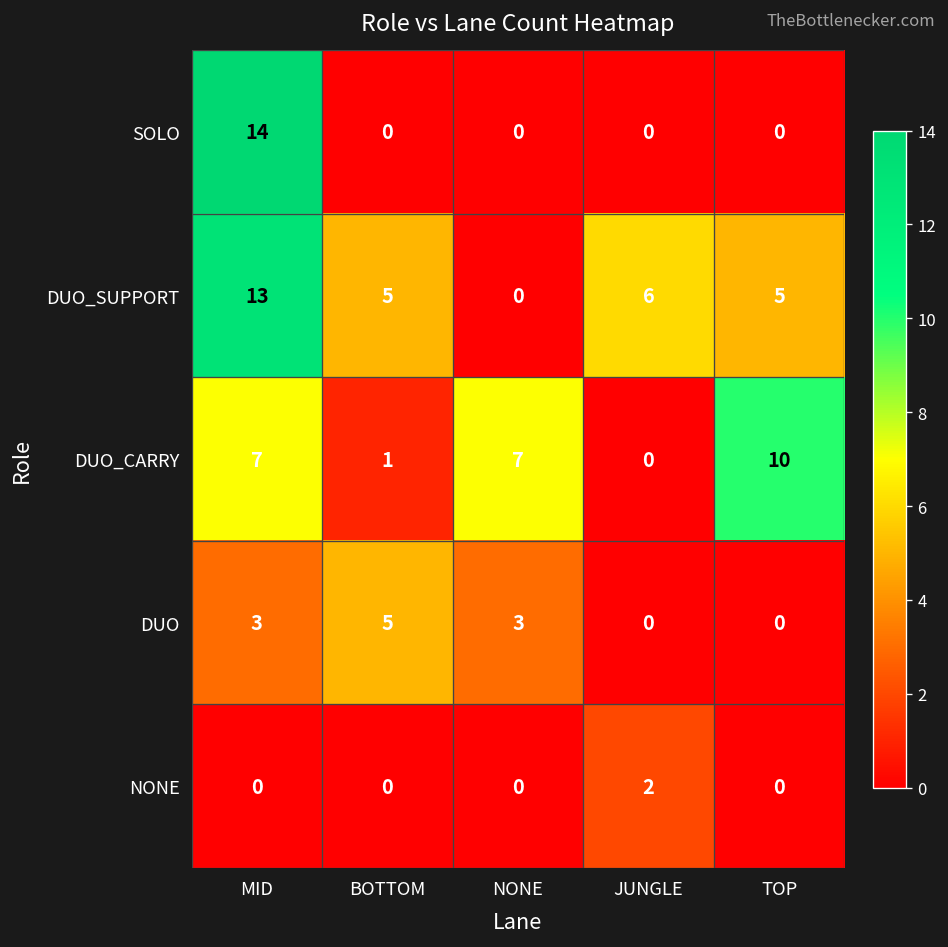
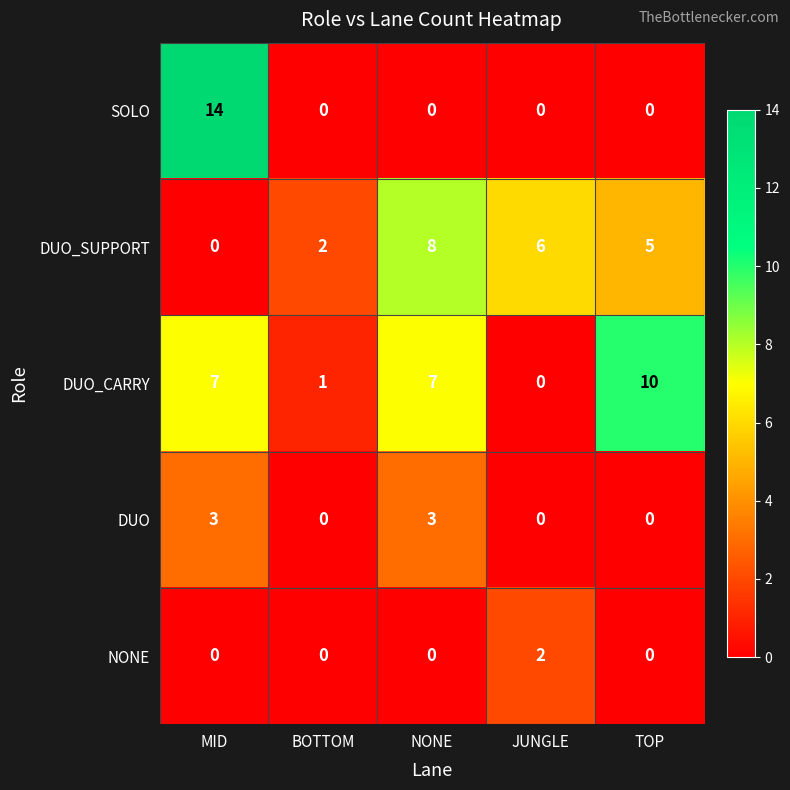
  {
    "SOLO": {
      "MID": 14,
      "BOTTOM": 0,
      "NONE": 0,
      "JUNGLE": 0,
      "TOP": 0
    },
    "DUO_SUPPORT": {
-     "MID": 13,
-     "BOTTOM": 5,
-     "NONE": 0,
+     "MID": 0,
+     "BOTTOM": 2,
+     "NONE": 8,
      "JUNGLE": 6,
      "TOP": 5
    },
    "DUO_CARRY": {
      "MID": 7,
      "BOTTOM": 1,
      "NONE": 7,
      "JUNGLE": 0,
      "TOP": 10
    },
    "DUO": {
      "MID": 3,
-     "BOTTOM": 5,
+     "BOTTOM": 0,
      "NONE": 3,
      "JUNGLE": 0,
      "TOP": 0
    },
    "NONE": {
      "MID": 0,
      "BOTTOM": 0,
      "NONE": 0,
      "JUNGLE": 2,
      "TOP": 0
    }
  }
